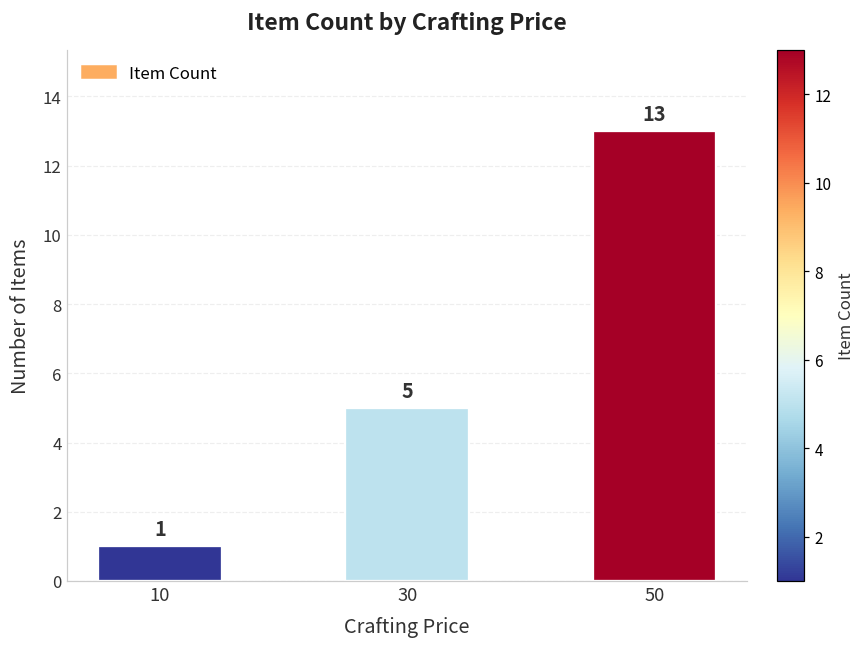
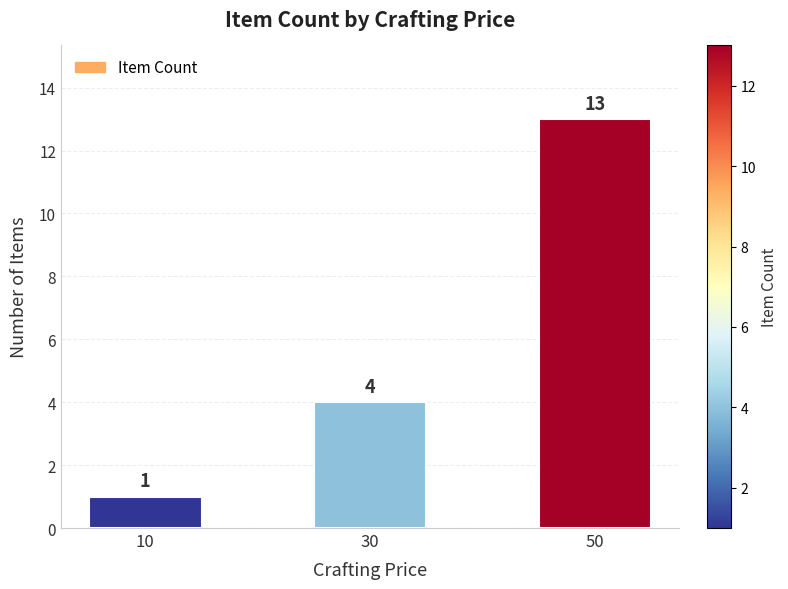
  {
    "10": 1,
-   "30": 5,
+   "30": 4,
    "50": 13
  }
